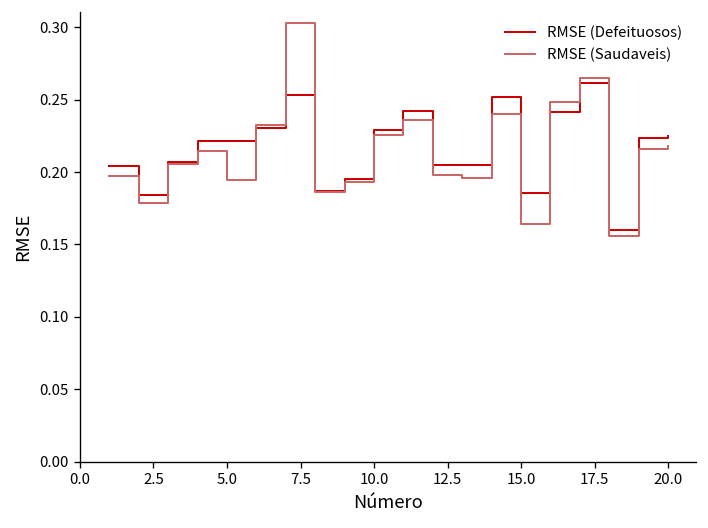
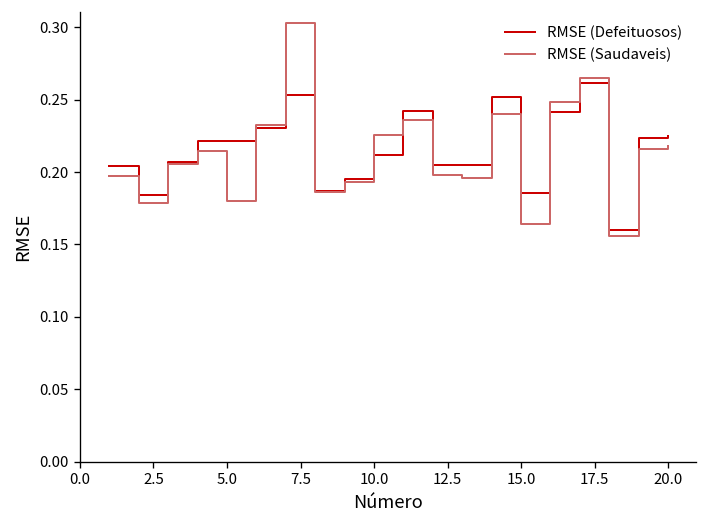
  {
    "RMSE (Defeituosos)": {
      "5.0": 0.222,
-     "10.0": 0.229,
+     "10.0": 0.212,
      "15.0": 0.186,
      "20.0": 0.225
    },
    "RMSE (Saudaveis)": {
-     "5.0": 0.195,
+     "5.0": 0.180,
      "10.0": 0.225,
      "15.0": 0.164,
      "20.0": 0.218
    }
  }
